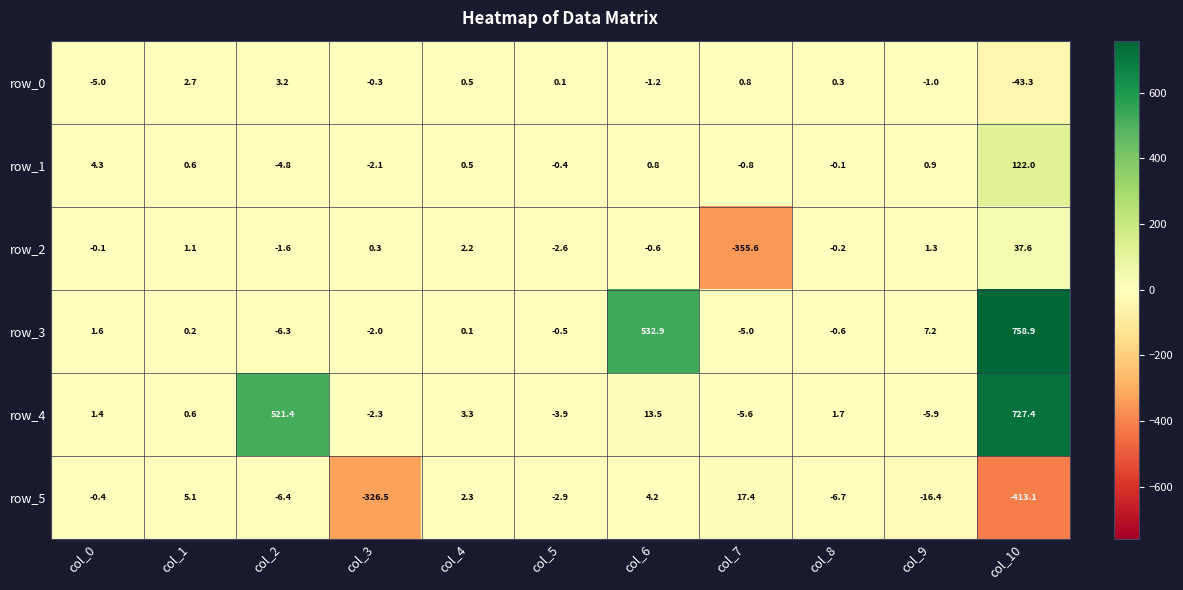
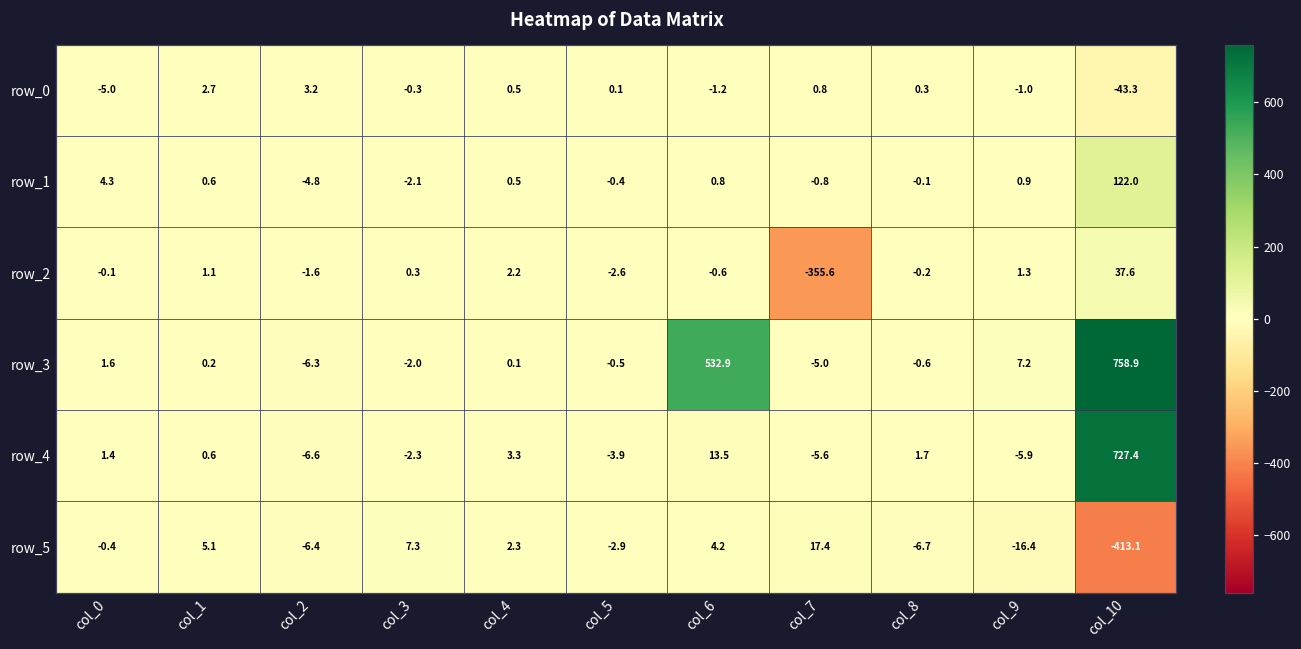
  {
    "row_0": {
      "col_0": -5.0,
      "col_1": 2.7,
      "col_2": 3.2,
      "col_3": -0.3,
      "col_4": 0.5,
      "col_5": 0.1,
      "col_6": -1.2,
      "col_7": 0.8,
      "col_8": 0.3,
      "col_9": -1.0,
      "col_10": -43.3
    },
    "row_1": {
      "col_0": 4.3,
      "col_1": 0.6,
      "col_2": -4.8,
      "col_3": -2.1,
      "col_4": 0.5,
      "col_5": -0.4,
      "col_6": 0.8,
      "col_7": -0.8,
      "col_8": -0.1,
      "col_9": 0.9,
      "col_10": 122.0
    },
    "row_2": {
      "col_0": -0.1,
      "col_1": 1.1,
      "col_2": -1.6,
      "col_3": 0.3,
      "col_4": 2.2,
      "col_5": -2.6,
      "col_6": -0.6,
      "col_7": -355.6,
      "col_8": -0.2,
      "col_9": 1.3,
      "col_10": 37.6
    },
    "row_3": {
      "col_0": 1.6,
      "col_1": 0.2,
      "col_2": -6.3,
      "col_3": -2.0,
      "col_4": 0.1,
      "col_5": -0.5,
      "col_6": 532.9,
      "col_7": -5.0,
      "col_8": -0.6,
      "col_9": 7.2,
      "col_10": 758.9
    },
    "row_4": {
      "col_0": 1.4,
      "col_1": 0.6,
-     "col_2": 521.4,
+     "col_2": -6.6,
      "col_3": -2.3,
      "col_4": 3.3,
      "col_5": -3.9,
      "col_6": 13.5,
      "col_7": -5.6,
      "col_8": 1.7,
      "col_9": -5.9,
      "col_10": 727.4
    },
    "row_5": {
      "col_0": -0.4,
      "col_1": 5.1,
      "col_2": -6.4,
-     "col_3": -326.5,
+     "col_3": 7.3,
      "col_4": 2.3,
      "col_5": -2.9,
      "col_6": 4.2,
      "col_7": 17.4,
      "col_8": -6.7,
      "col_9": -16.4,
      "col_10": -413.1
    }
  }
